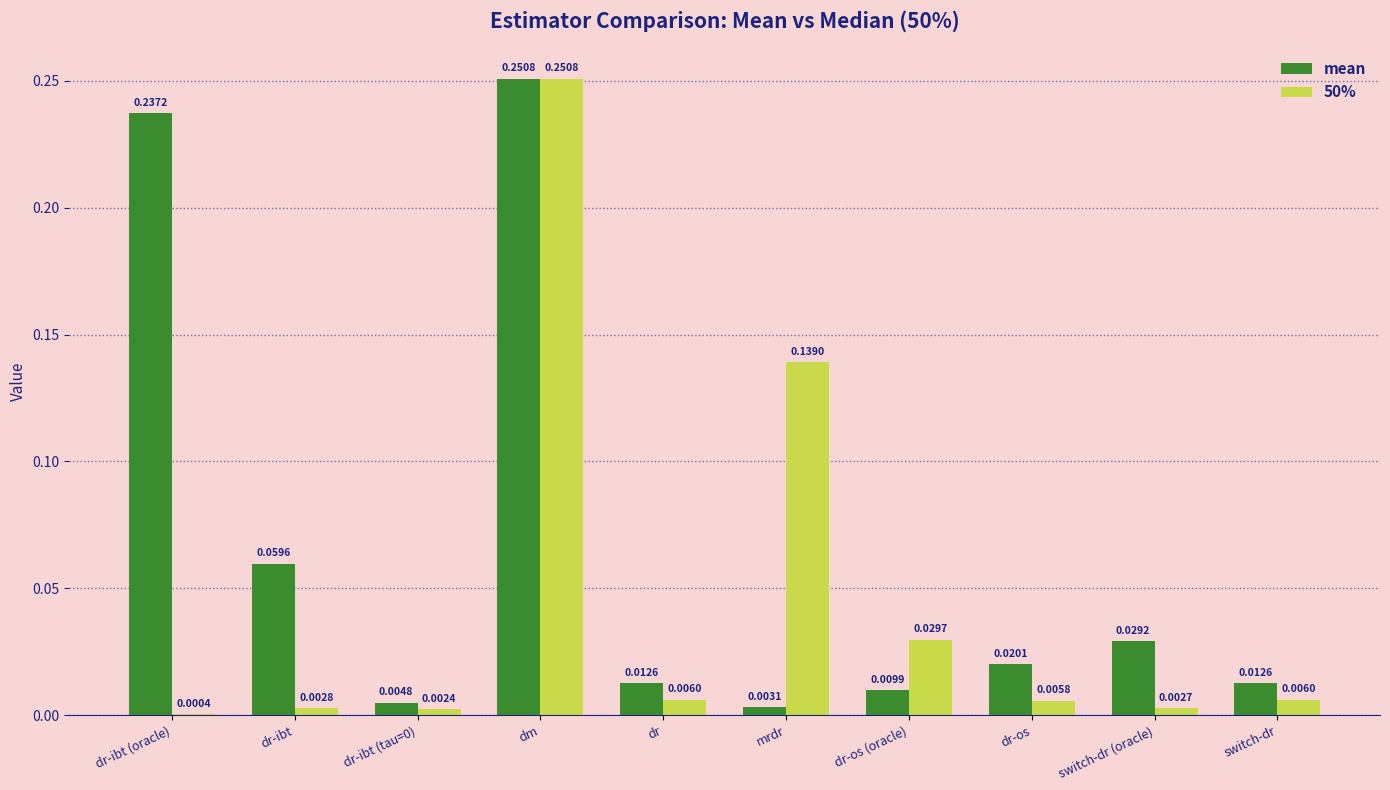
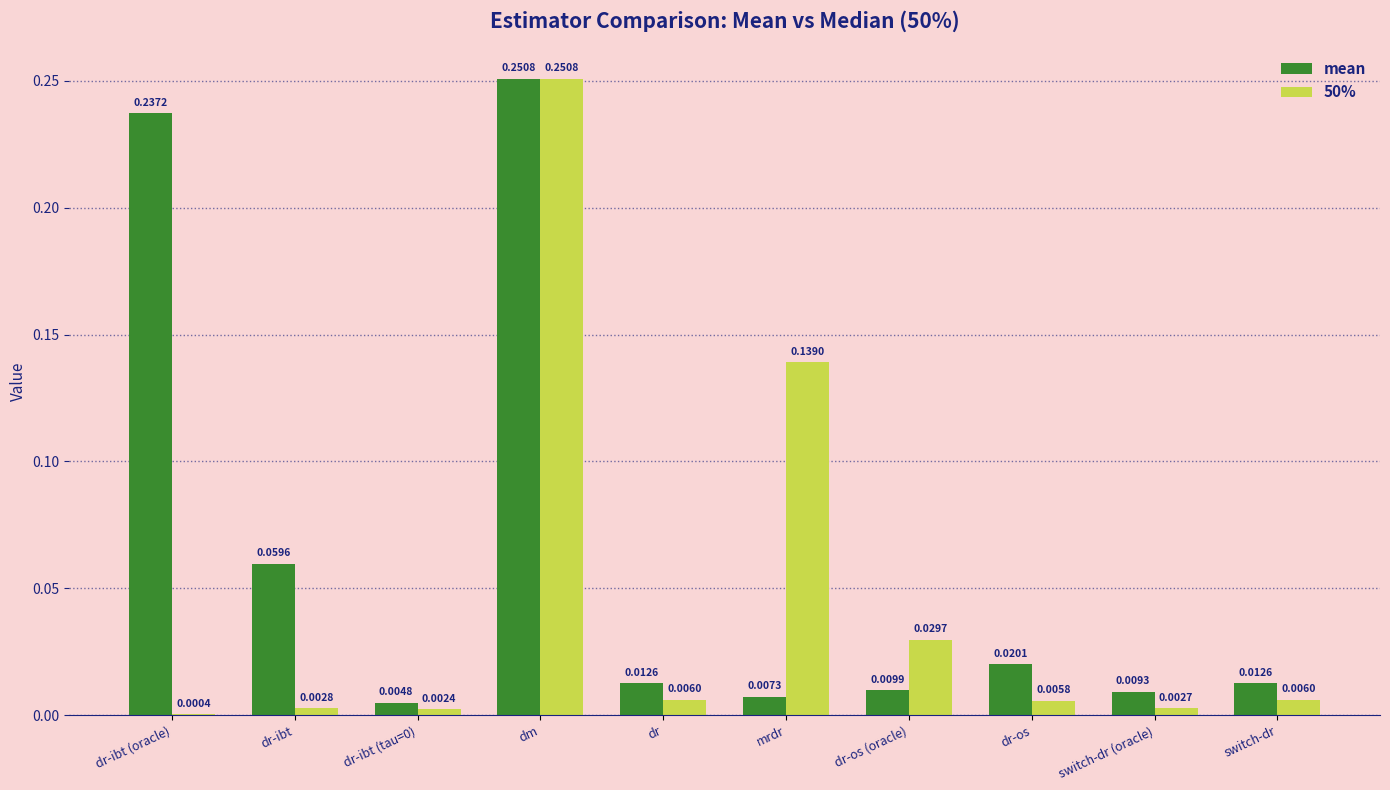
  {
    "mean": {
      "dr-ibt (oracle)": 0.2372,
      "dr-ibt": 0.0596,
      "dr-ibt (tau=0)": 0.0048,
      "dm": 0.2508,
      "dr": 0.0126,
-     "mrdr": 0.0031,
+     "mrdr": 0.0073,
      "dr-os (oracle)": 0.0099,
      "dr-os": 0.0201,
-     "switch-dr (oracle)": 0.0292,
+     "switch-dr (oracle)": 0.0093,
      "switch-dr": 0.0126
    },
    "50%": {
      "dr-ibt (oracle)": 0.0004,
      "dr-ibt": 0.0028,
      "dr-ibt (tau=0)": 0.0024,
      "dm": 0.2508,
      "dr": 0.0060,
      "mrdr": 0.1390,
      "dr-os (oracle)": 0.0297,
      "dr-os": 0.0058,
      "switch-dr (oracle)": 0.0027,
      "switch-dr": 0.0060
    }
  }
